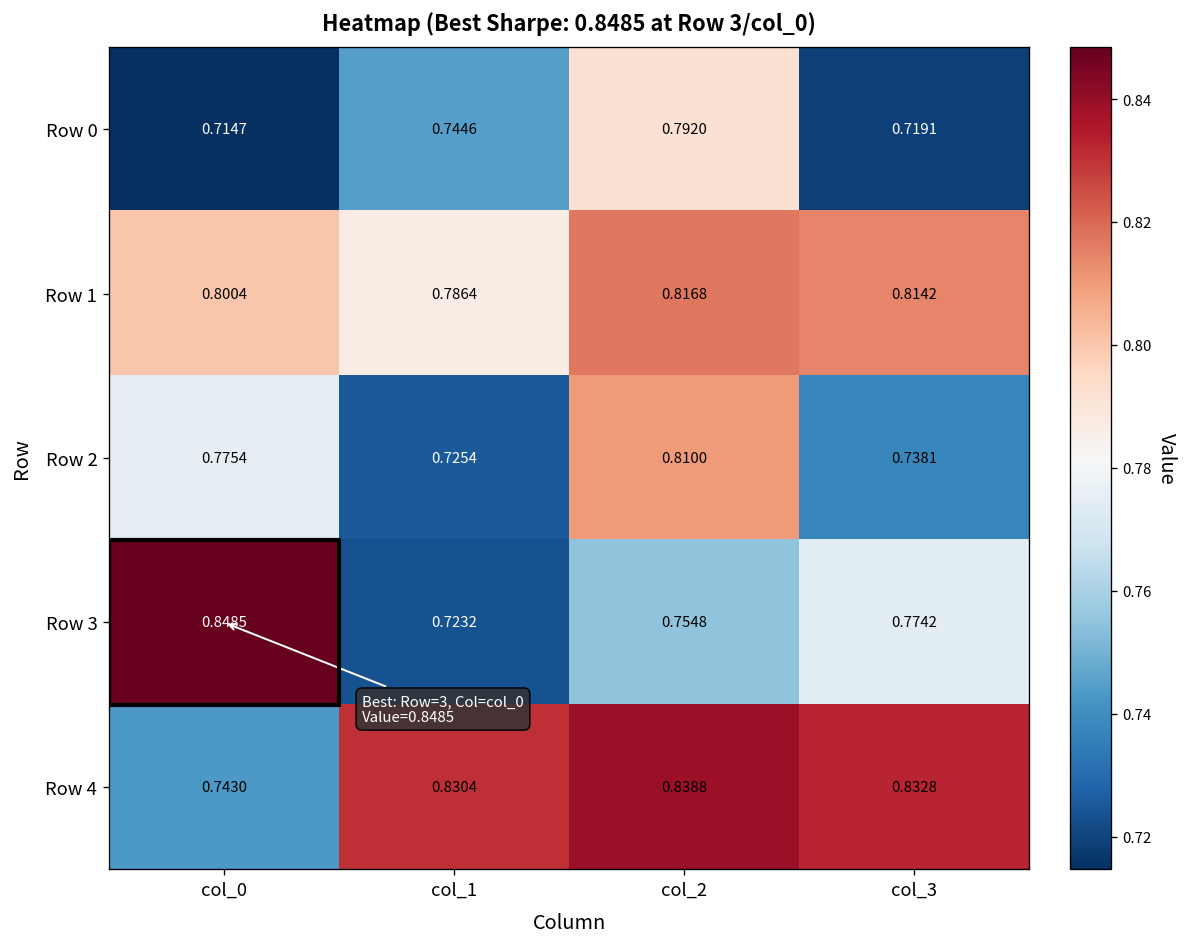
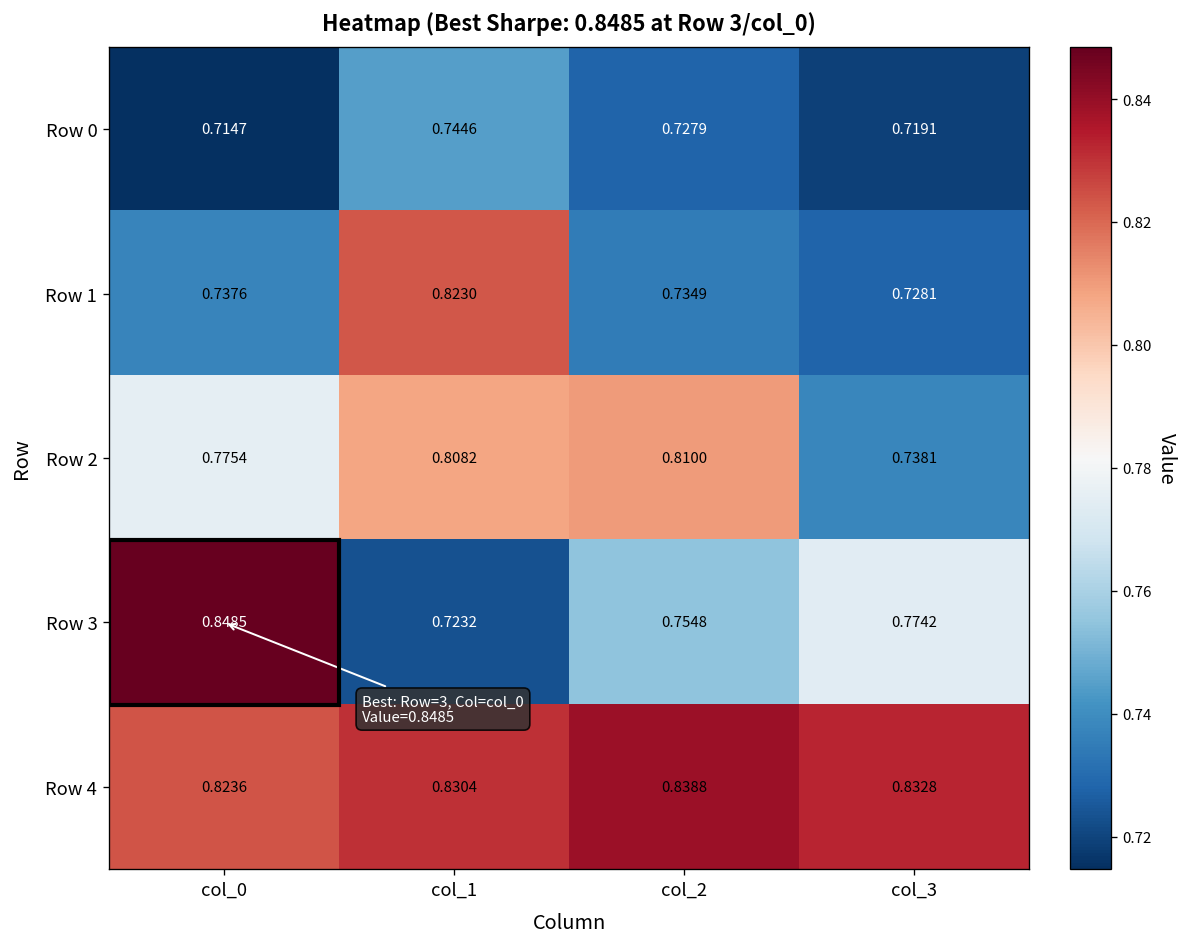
  {
    "Row 0": {
      "col_0": 0.7147,
      "col_1": 0.7446,
-     "col_2": 0.7920,
+     "col_2": 0.7279,
      "col_3": 0.7191
    },
    "Row 1": {
-     "col_0": 0.8004,
-     "col_1": 0.7864,
-     "col_2": 0.8168,
-     "col_3": 0.8142
+     "col_0": 0.7376,
+     "col_1": 0.8230,
+     "col_2": 0.7349,
+     "col_3": 0.7281
    },
    "Row 2": {
      "col_0": 0.7754,
-     "col_1": 0.7254,
+     "col_1": 0.8082,
      "col_2": 0.8100,
      "col_3": 0.7381
    },
    "Row 3": {
      "col_2": 0.7548,
      "col_3": 0.7742
    },
    "Row 4": {
-     "col_0": 0.7430,
+     "col_0": 0.8236,
      "col_1": 0.8304,
      "col_2": 0.8388,
      "col_3": 0.8328
    }
  }
